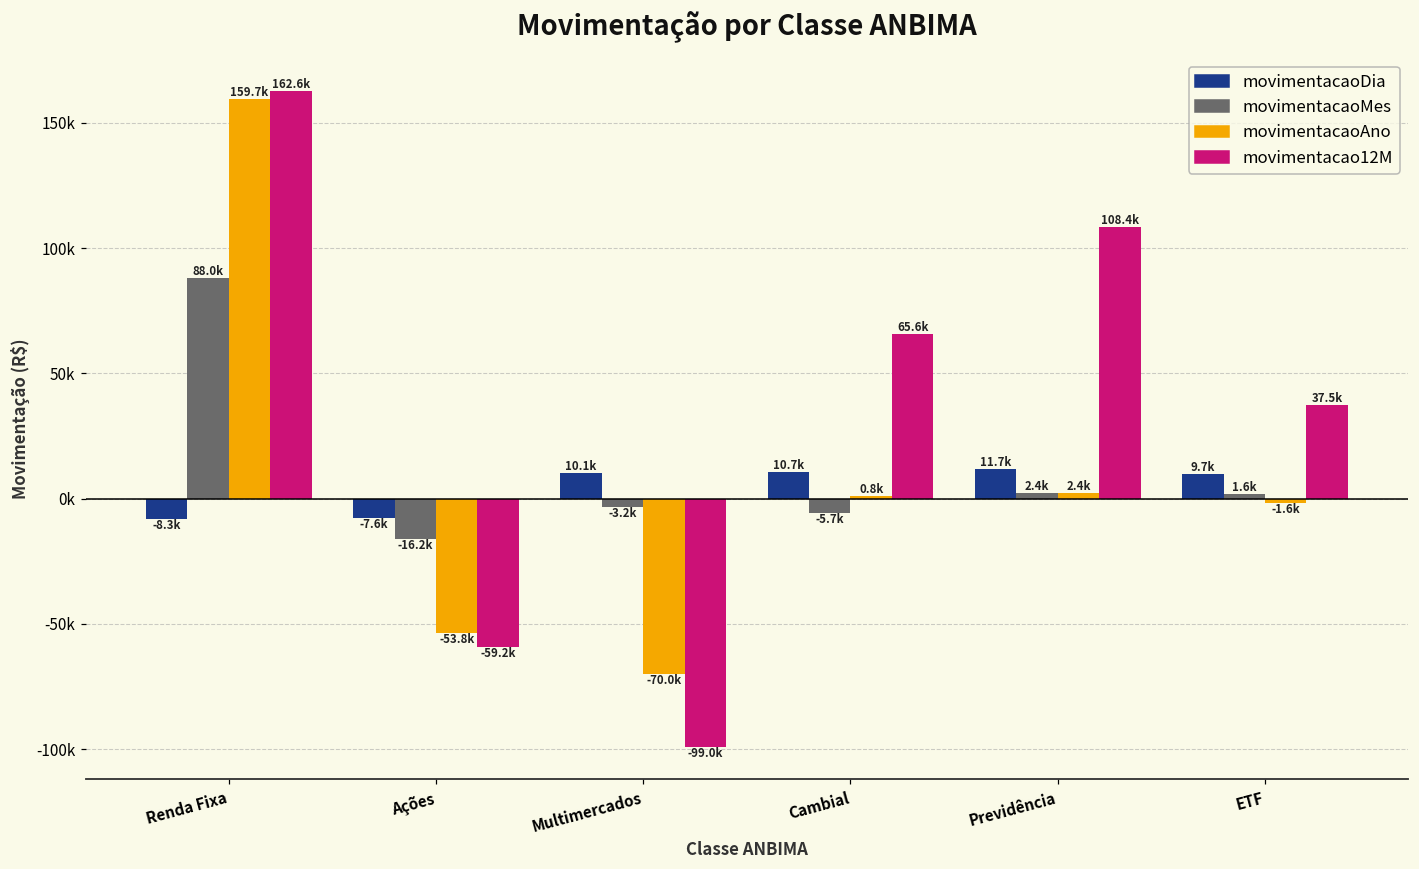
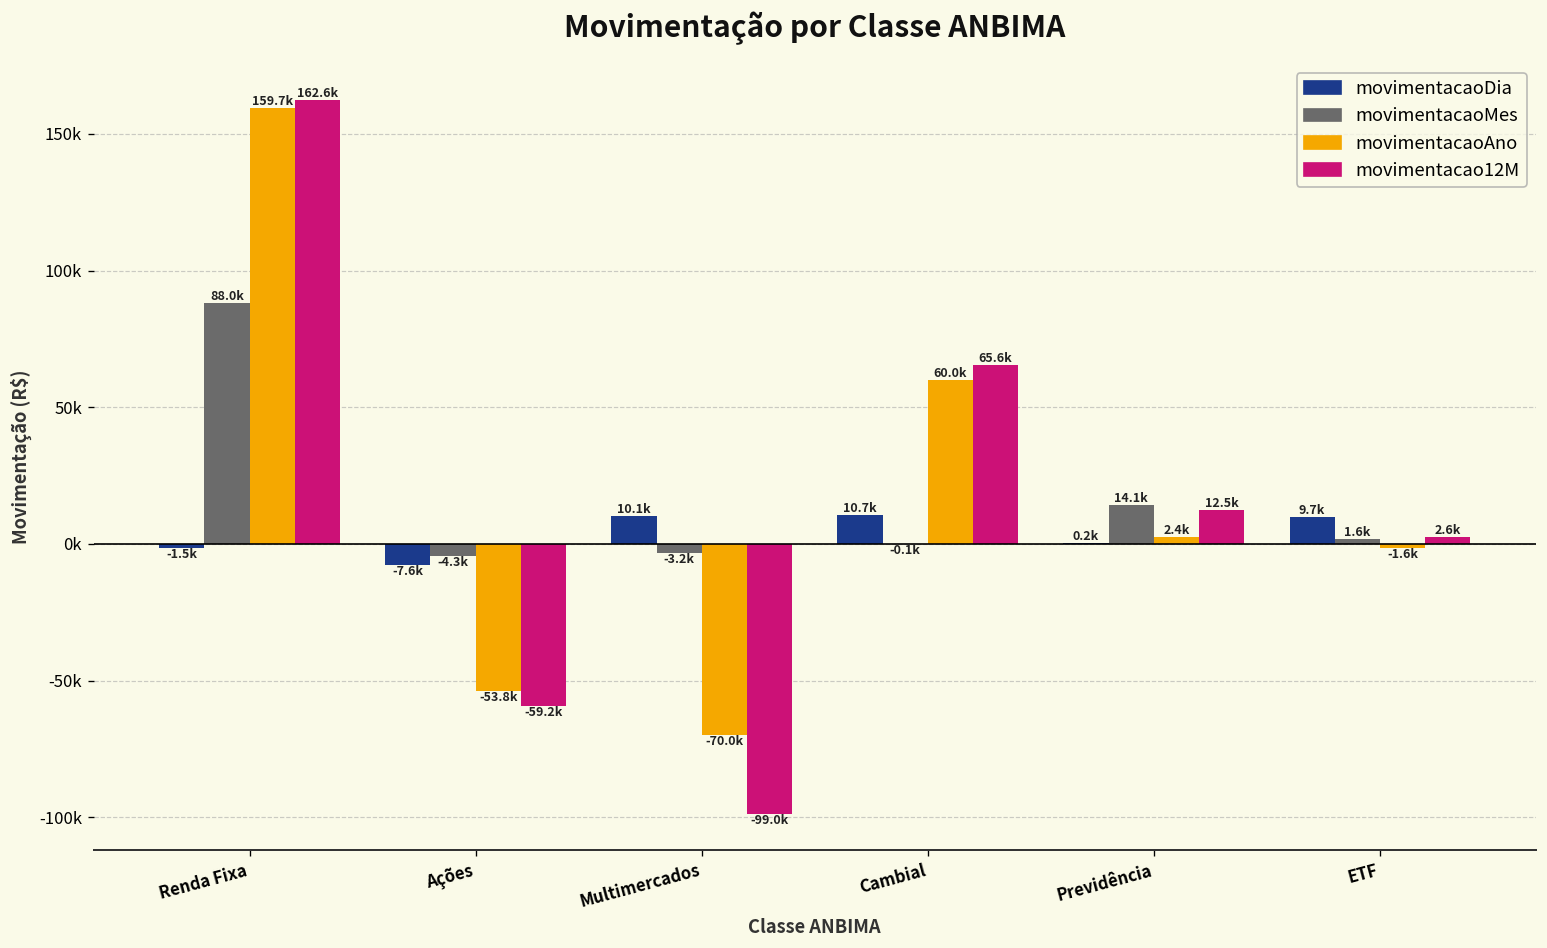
  {
    "movimentacaoDia": {
-     "Renda Fixa": "-8.3k",
+     "Renda Fixa": "-1.5k",
      "Ações": "-7.6k",
      "Multimercados": "10.1k",
      "Cambial": "10.7k",
-     "Previdência": "11.7k",
+     "Previdência": "0.2k",
      "ETF": "9.7k"
    },
    "movimentacaoMes": {
      "Renda Fixa": "88.0k",
-     "Ações": "-16.2k",
+     "Ações": "-4.3k",
      "Multimercados": "-3.2k",
-     "Cambial": "-5.7k",
-     "Previdência": "2.4k",
+     "Cambial": "-0.1k",
+     "Previdência": "14.1k",
      "ETF": "1.6k"
    },
    "movimentacaoAno": {
      "Renda Fixa": "159.7k",
      "Ações": "-53.8k",
      "Multimercados": "-70.0k",
-     "Cambial": "0.8k",
+     "Cambial": "60.0k",
      "Previdência": "2.4k",
      "ETF": "-1.6k"
    },
    "movimentacao12M": {
      "Renda Fixa": "162.6k",
      "Ações": "-59.2k",
      "Multimercados": "-99.0k",
      "Cambial": "65.6k",
-     "Previdência": "108.4k",
-     "ETF": "37.5k"
+     "Previdência": "12.5k",
+     "ETF": "2.6k"
    }
  }
